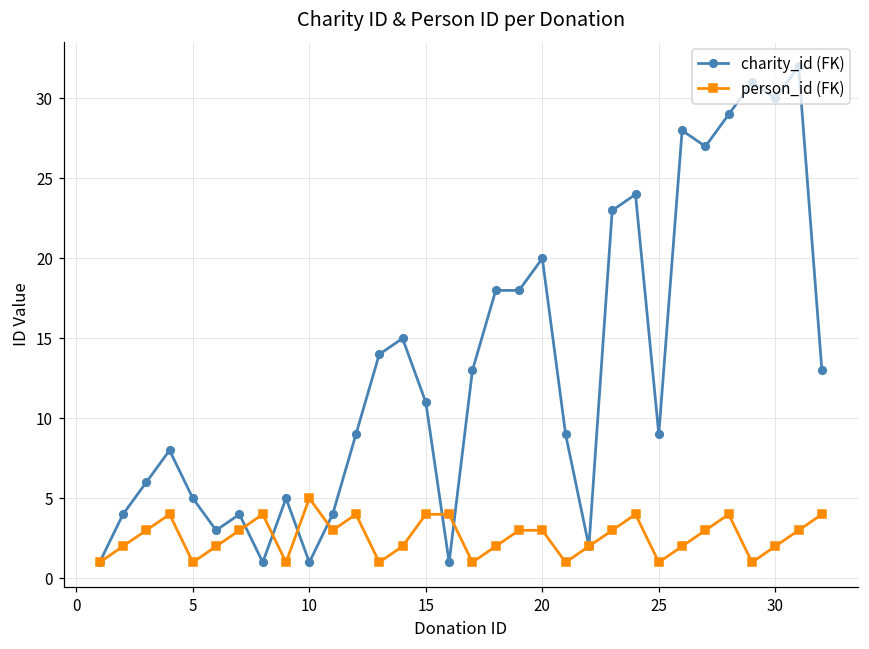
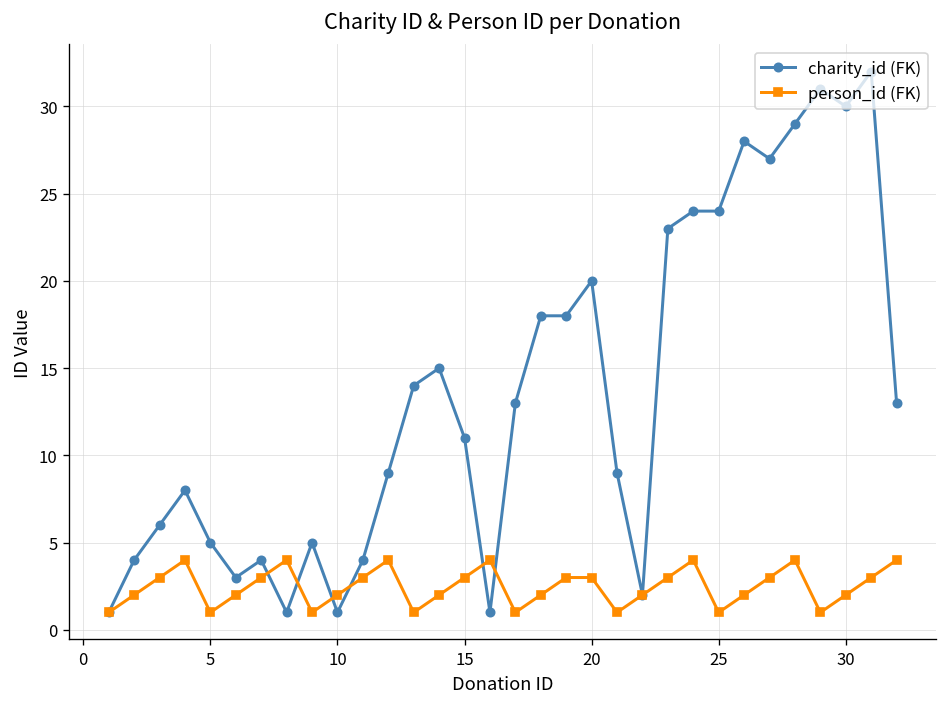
  {
    "charity_id (FK)": {
      "5": 5,
      "10": 1,
      "15": 11,
      "20": 20,
-     "25": 9
+     "25": 24
    },
    "person_id (FK)": {
      "5": 1,
-     "10": 5,
-     "15": 4,
+     "10": 2,
+     "15": 3,
      "20": 3,
      "25": 1,
      "30": 2
    }
  }
